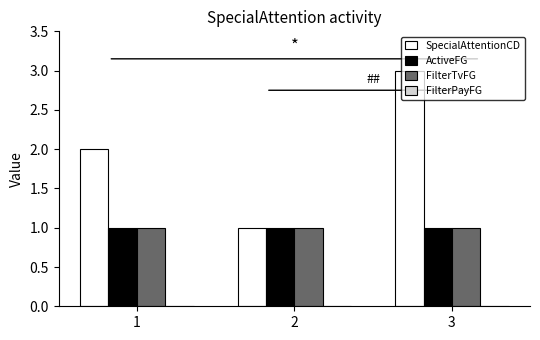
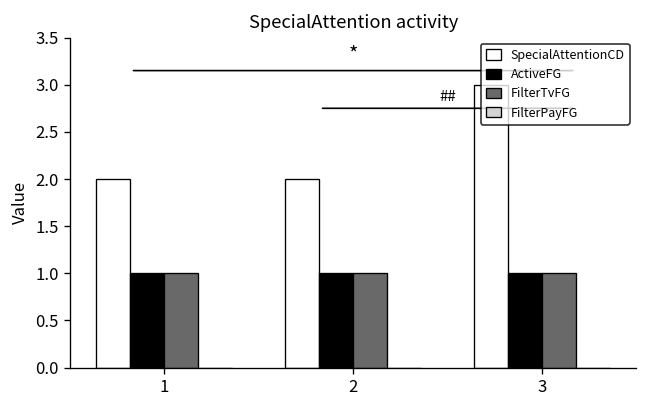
  {
    "SpecialAttentionCD": {
      "1": 2,
-     "2": 1
+     "2": 2
    },
    "ActiveFG": {
      "1": 1,
      "2": 1,
      "3": 1
    },
    "FilterTvFG": {
      "1": 1,
      "2": 1,
      "3": 1
    },
    "FilterPayFG": {
      "1": 0,
      "2": 0,
      "3": 0
    }
  }
